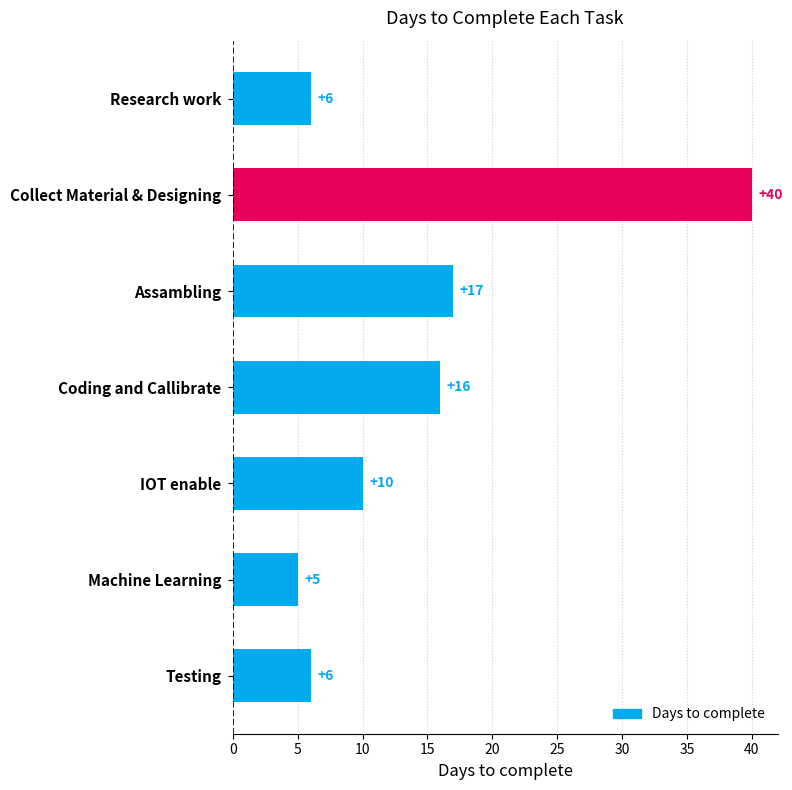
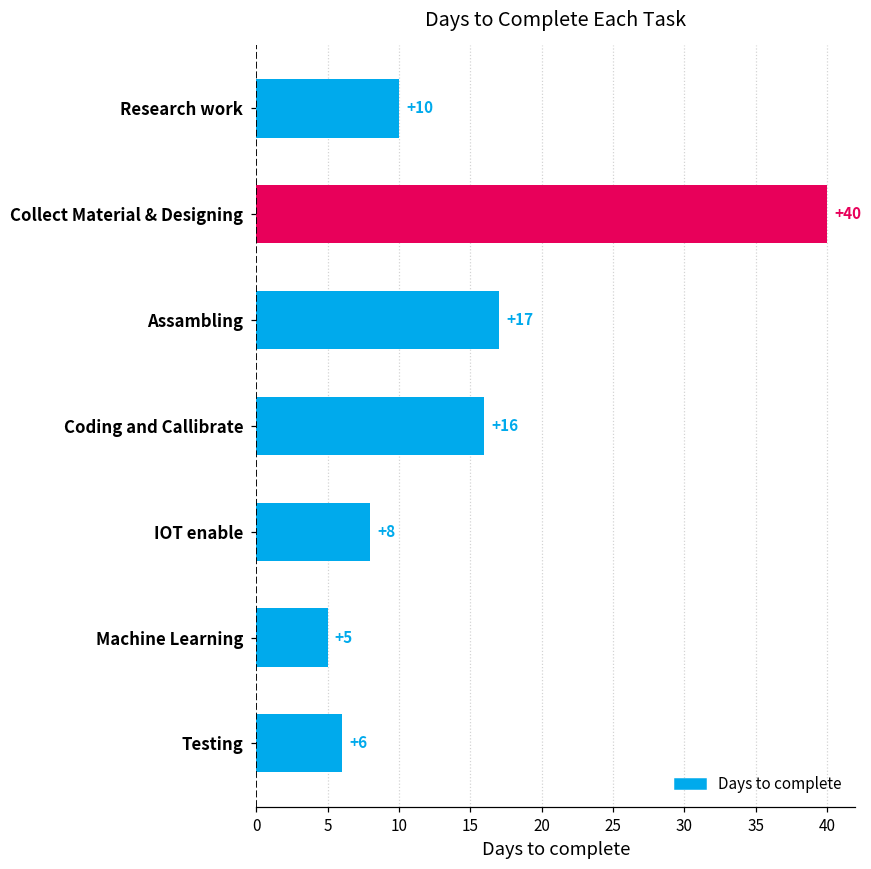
  {
-   "Research work": "+6",
+   "Research work": "+10",
    "Collect Material & Designing": "+40",
    "Assambling": "+17",
    "Coding and Callibrate": "+16",
-   "IOT enable": "+10",
+   "IOT enable": "+8",
    "Machine Learning": "+5",
    "Testing": "+6"
  }
